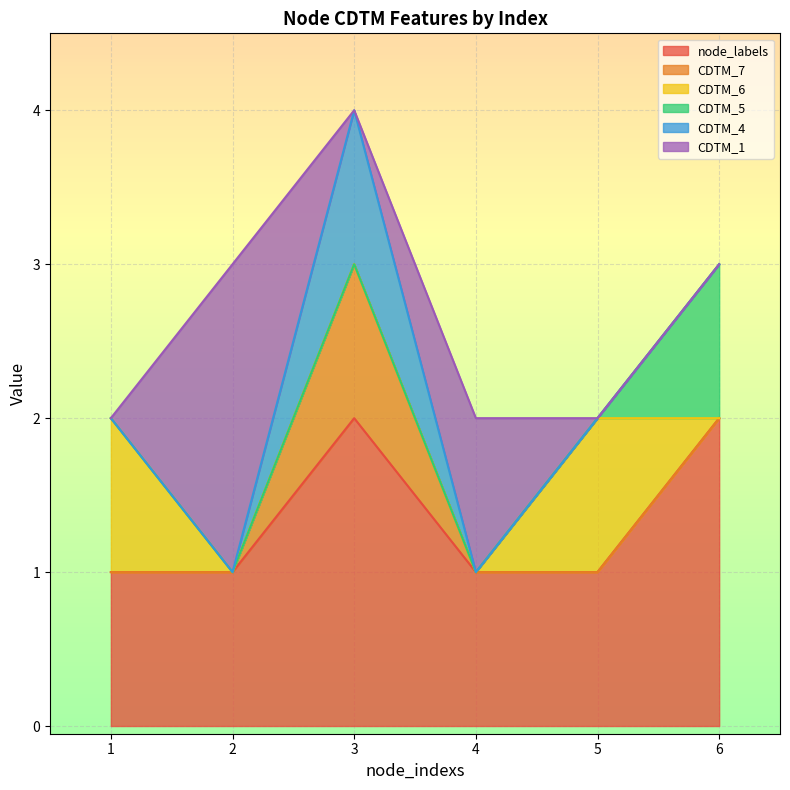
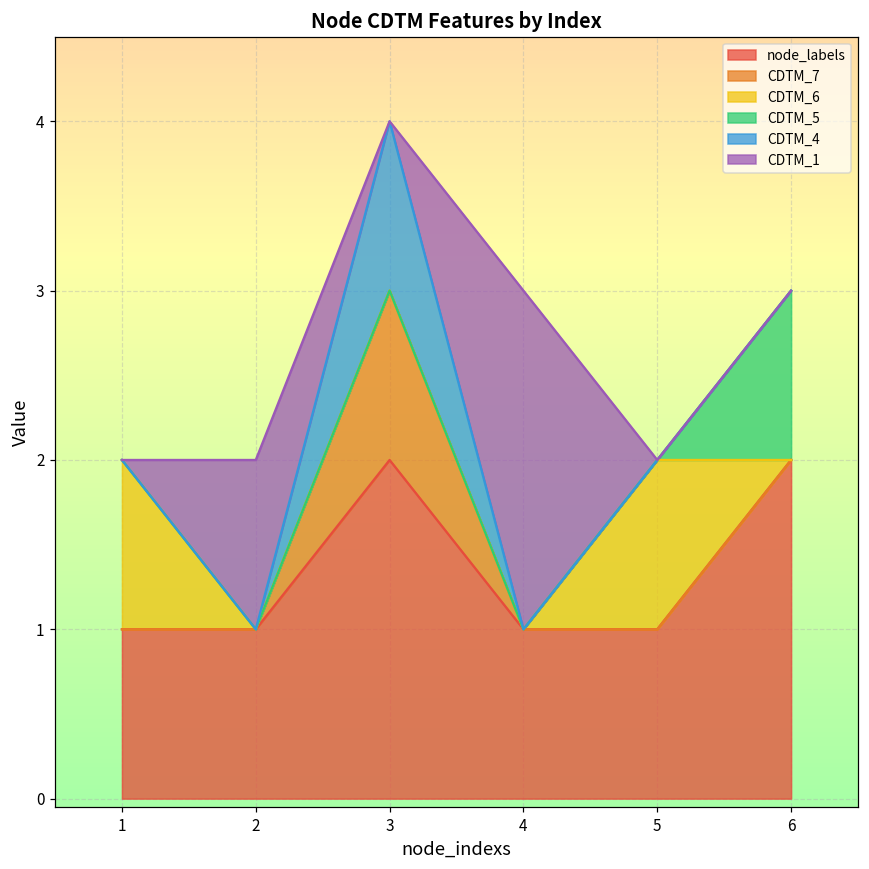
  {
    "CDTM_1": {
-     "2": 2,
-     "4": 1
+     "2": 1,
+     "4": 2
    }
  }
